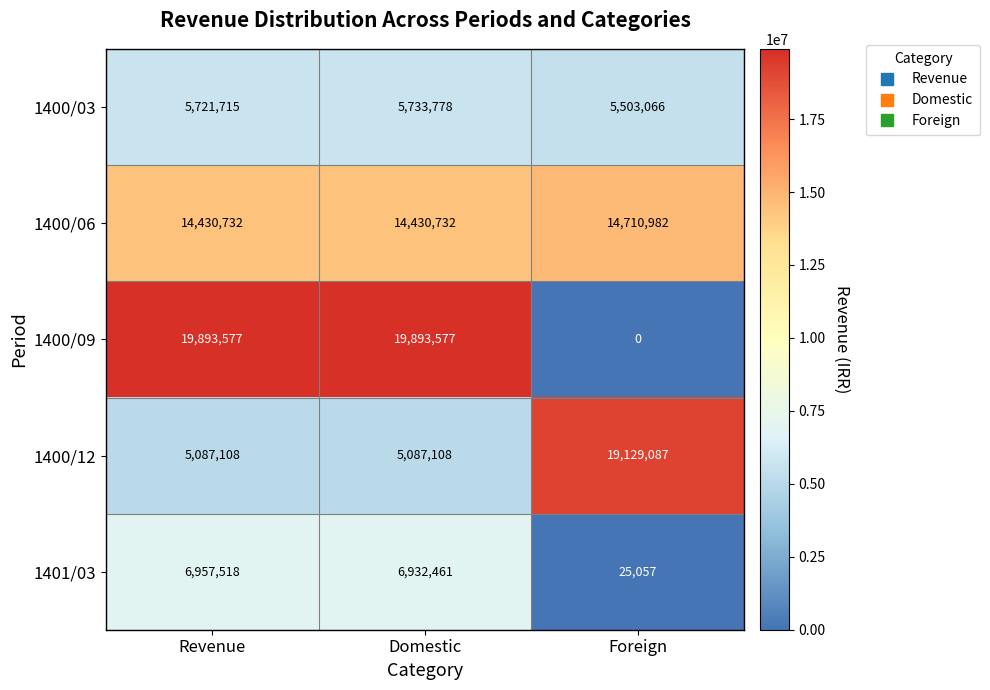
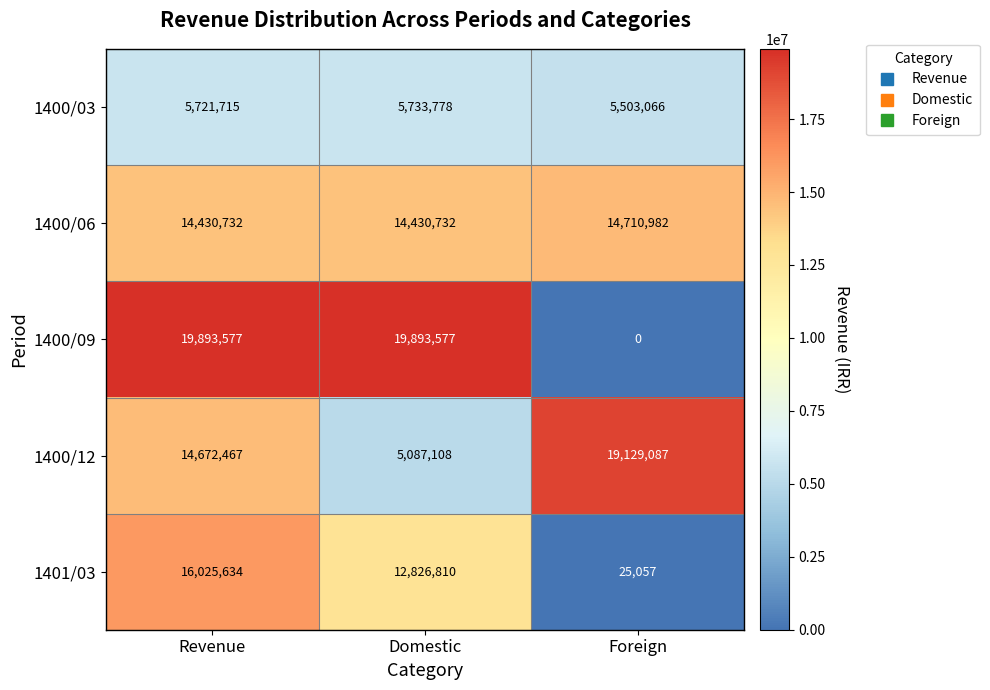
  {
    "1400/03": {
      "Revenue": "5,721,715",
      "Domestic": "5,733,778",
      "Foreign": "5,503,066"
    },
    "1400/06": {
      "Revenue": "14,430,732",
      "Domestic": "14,430,732",
      "Foreign": "14,710,982"
    },
    "1400/09": {
      "Revenue": "19,893,577",
      "Domestic": "19,893,577",
      "Foreign": "0"
    },
    "1400/12": {
-     "Revenue": "5,087,108",
+     "Revenue": "14,672,467",
      "Domestic": "5,087,108",
      "Foreign": "19,129,087"
    },
    "1401/03": {
-     "Revenue": "6,957,518",
-     "Domestic": "6,932,461",
+     "Revenue": "16,025,634",
+     "Domestic": "12,826,810",
      "Foreign": "25,057"
    }
  }
